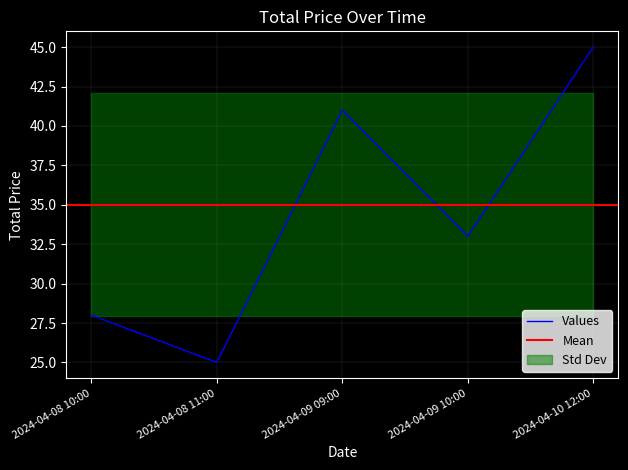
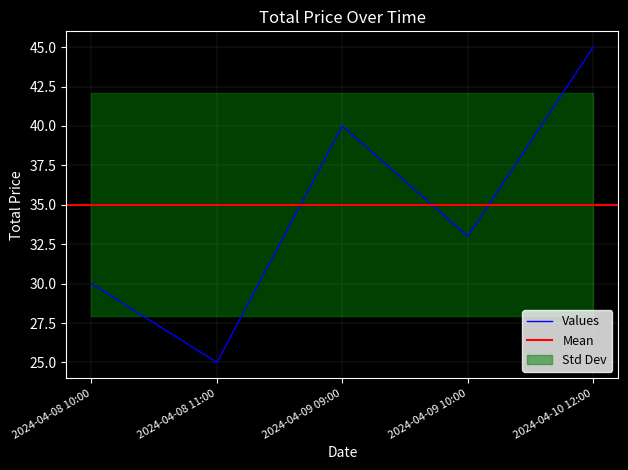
  {
    "Values": {
-     "2024-04-08 10:00": 28,
+     "2024-04-08 10:00": 30,
      "2024-04-08 11:00": 25,
-     "2024-04-09 09:00": 41,
+     "2024-04-09 09:00": 40,
      "2024-04-09 10:00": 33,
      "2024-04-10 12:00": 45
    },
    "Std Dev": {
      "2024-04-08 10:00": 42,
      "2024-04-08 11:00": 42,
      "2024-04-09 09:00": 42,
      "2024-04-09 10:00": 42,
      "2024-04-10 12:00": 42
    }
  }
